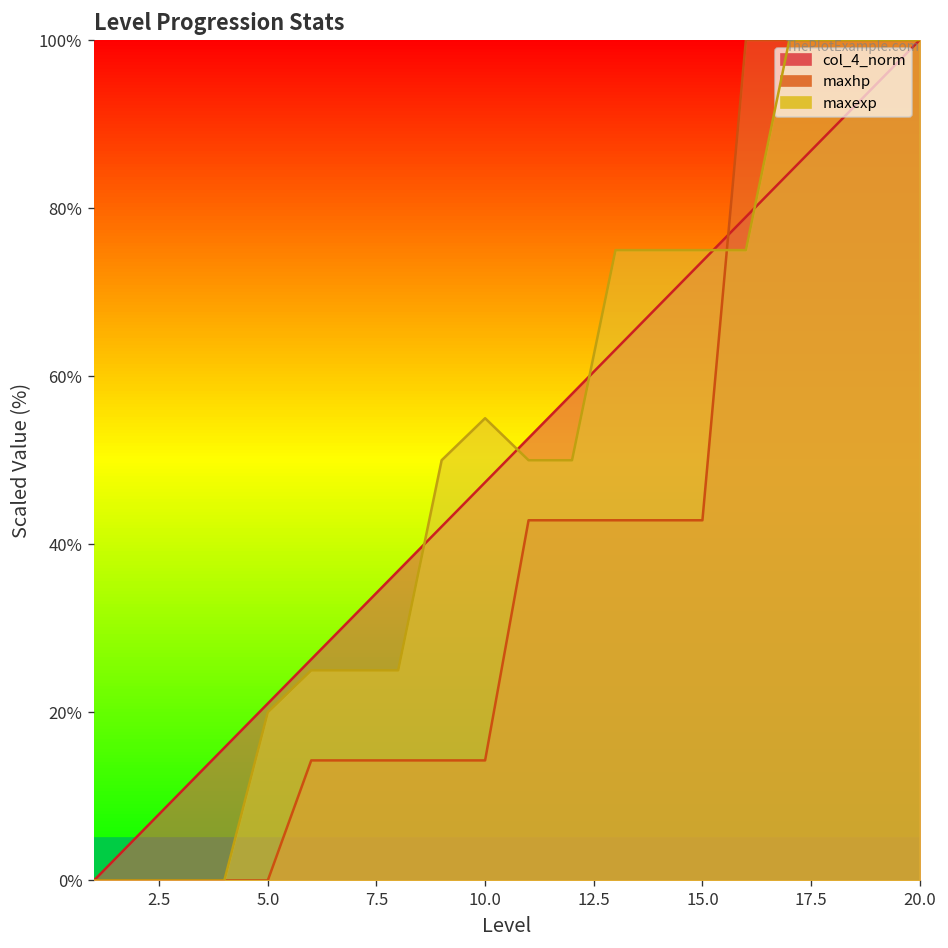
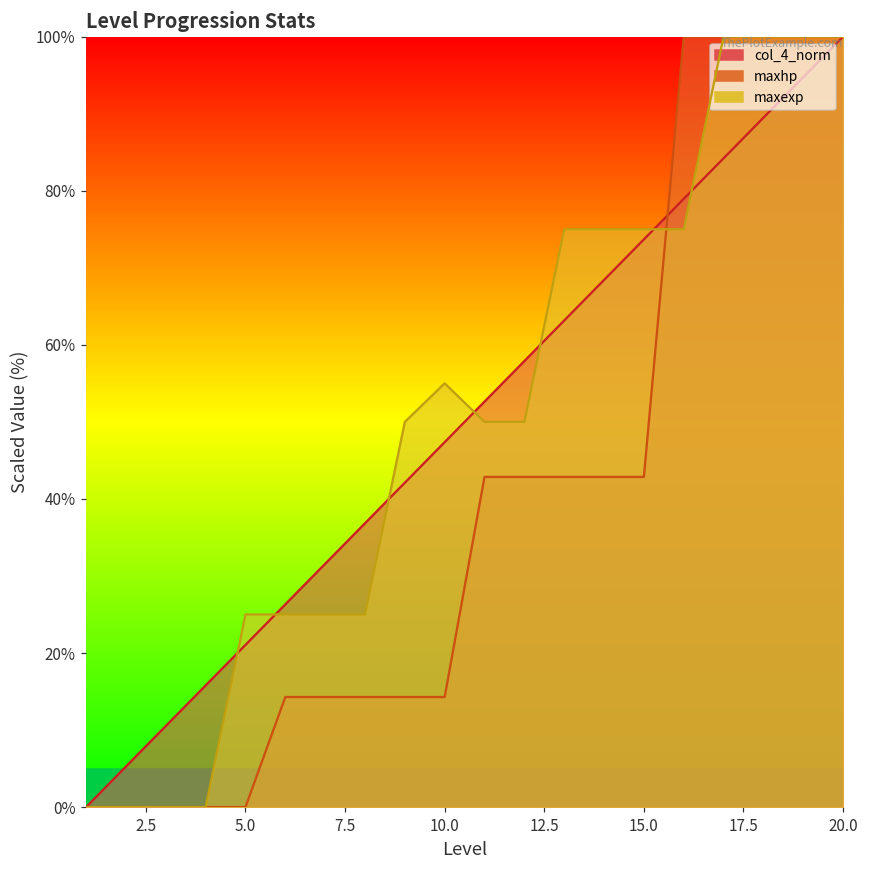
  {
    "maxexp": {
-     "5.0": "20%",
+     "5.0": "25%",
      "10.0": "55%",
      "15.0": "75%"
    }
  }
